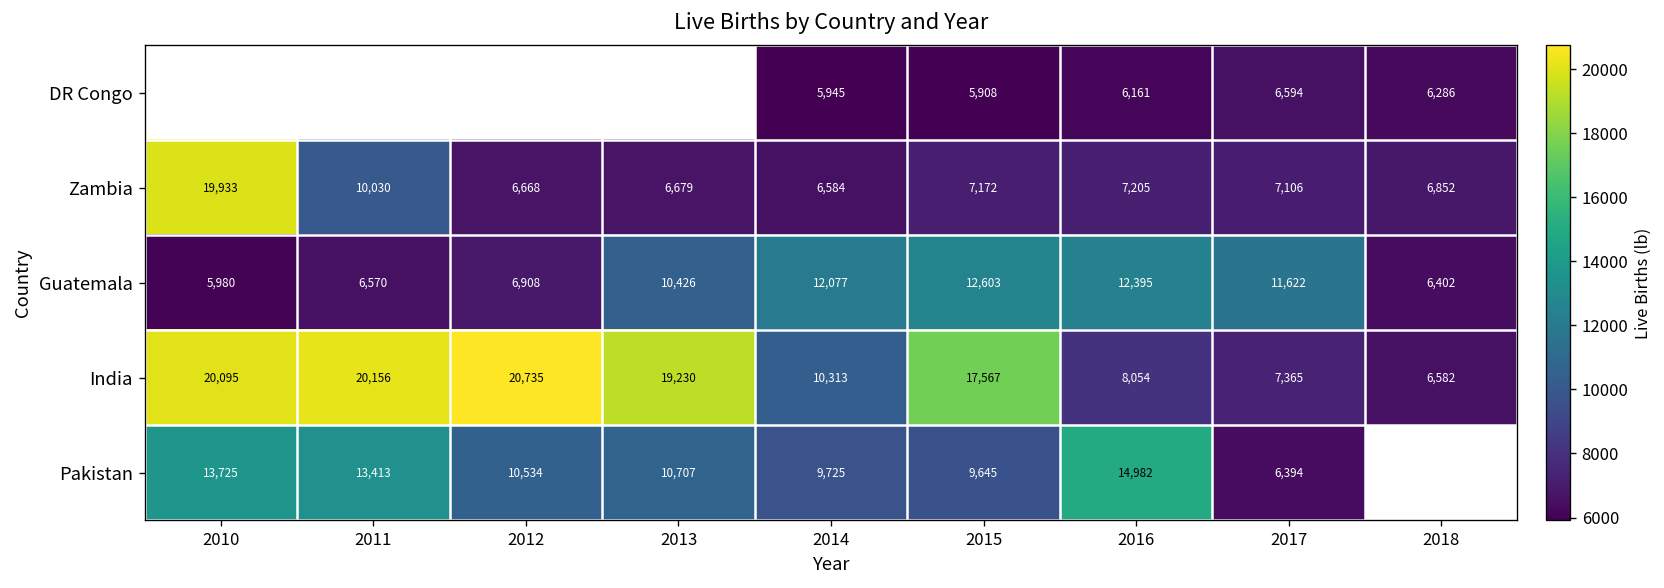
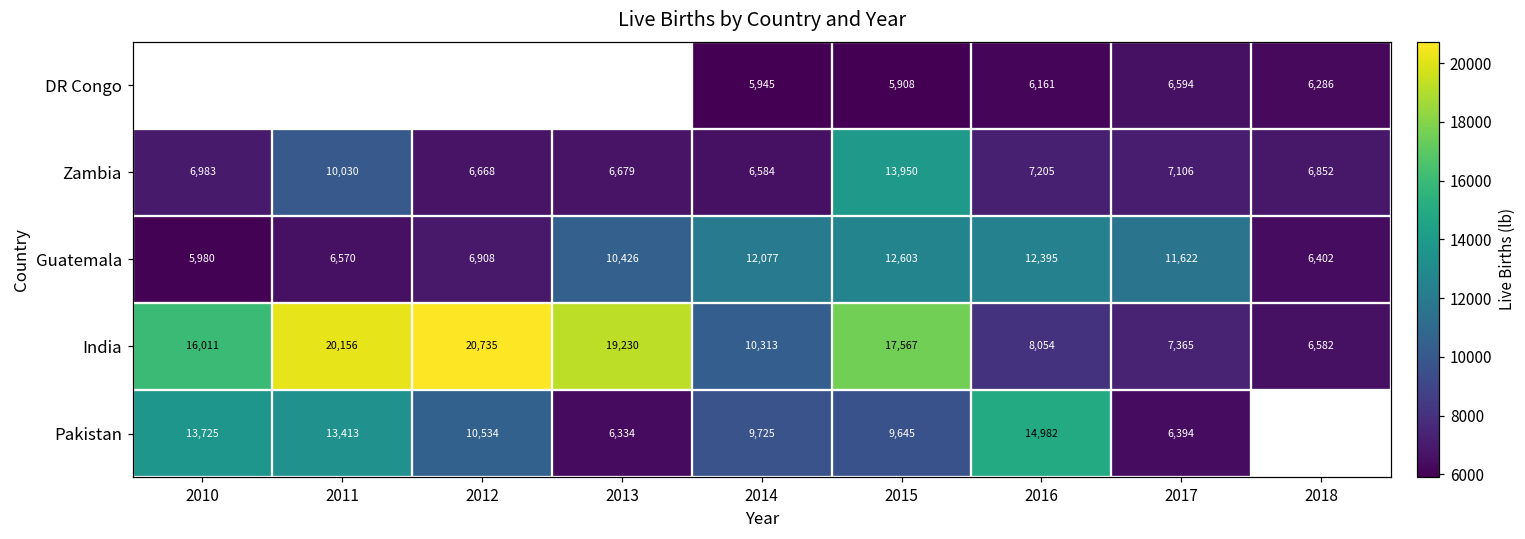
  {
    "DR Congo": {
      "2014": "5,945",
      "2015": "5,908",
      "2016": "6,161",
      "2017": "6,594",
      "2018": "6,286"
    },
    "Zambia": {
-     "2010": "19,933",
+     "2010": "6,983",
      "2011": "10,030",
      "2012": "6,668",
      "2013": "6,679",
      "2014": "6,584",
-     "2015": "7,172",
+     "2015": "13,950",
      "2016": "7,205",
      "2017": "7,106",
      "2018": "6,852"
    },
    "Guatemala": {
      "2010": "5,980",
      "2011": "6,570",
      "2012": "6,908",
      "2013": "10,426",
      "2014": "12,077",
      "2015": "12,603",
      "2016": "12,395",
      "2017": "11,622",
      "2018": "6,402"
    },
    "India": {
-     "2010": "20,095",
+     "2010": "16,011",
      "2011": "20,156",
      "2012": "20,735",
      "2013": "19,230",
      "2014": "10,313",
      "2015": "17,567",
      "2016": "8,054",
      "2017": "7,365",
      "2018": "6,582"
    },
    "Pakistan": {
      "2010": "13,725",
      "2011": "13,413",
      "2012": "10,534",
-     "2013": "10,707",
+     "2013": "6,334",
      "2014": "9,725",
      "2015": "9,645",
      "2016": "14,982",
      "2017": "6,394"
    }
  }
